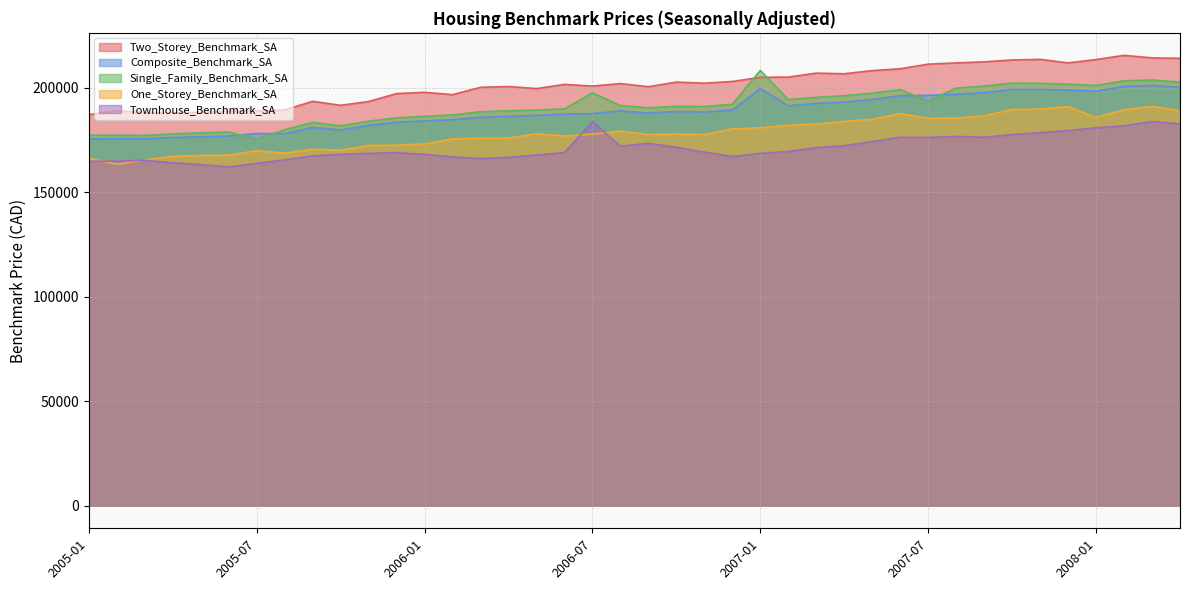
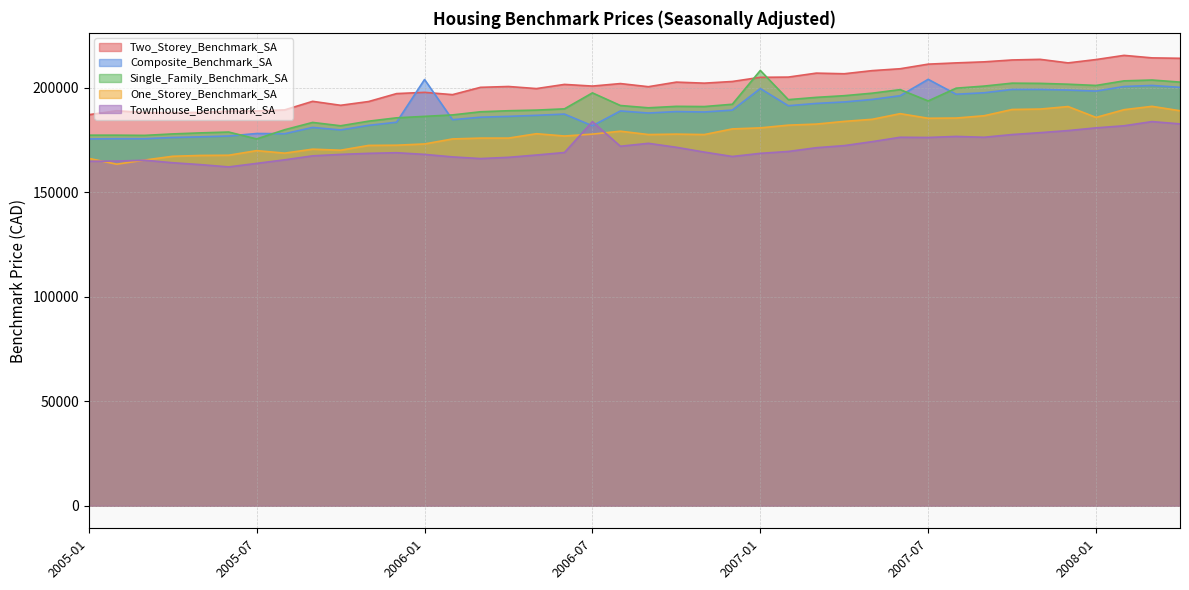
  {
    "Two_Storey_Benchmark_SA": {
      "2005-01": 187000,
      "2006-01": 198000,
      "2006-07": 201000,
      "2007-01": 205000,
      "2007-07": 211000,
      "2008-01": 214000
    },
    "Composite_Benchmark_SA": {
      "2005-01": 176000,
      "2005-07": 178000,
-     "2006-01": 184000,
-     "2006-07": 188000,
+     "2006-01": 204000,
+     "2006-07": 182000,
      "2007-01": 200000,
-     "2007-07": 197000,
+     "2007-07": 204000,
      "2008-01": 199000
    },
    "Single_Family_Benchmark_SA": {
      "2005-01": 177000,
      "2005-07": 176000,
      "2006-01": 186000,
      "2006-07": 198000,
      "2007-01": 208000,
      "2007-07": 194000,
      "2008-01": 201000
    },
    "One_Storey_Benchmark_SA": {
      "2005-01": 166000,
      "2005-07": 170000,
      "2006-01": 173000,
      "2006-07": 178000,
      "2007-01": 181000,
      "2007-07": 186000,
      "2008-01": 186000
    },
    "Townhouse_Benchmark_SA": {
      "2005-01": 165000,
      "2005-07": 164000,
      "2006-01": 168000,
      "2006-07": 184000,
      "2007-01": 169000,
      "2007-07": 176000,
      "2008-01": 181000
    }
  }
